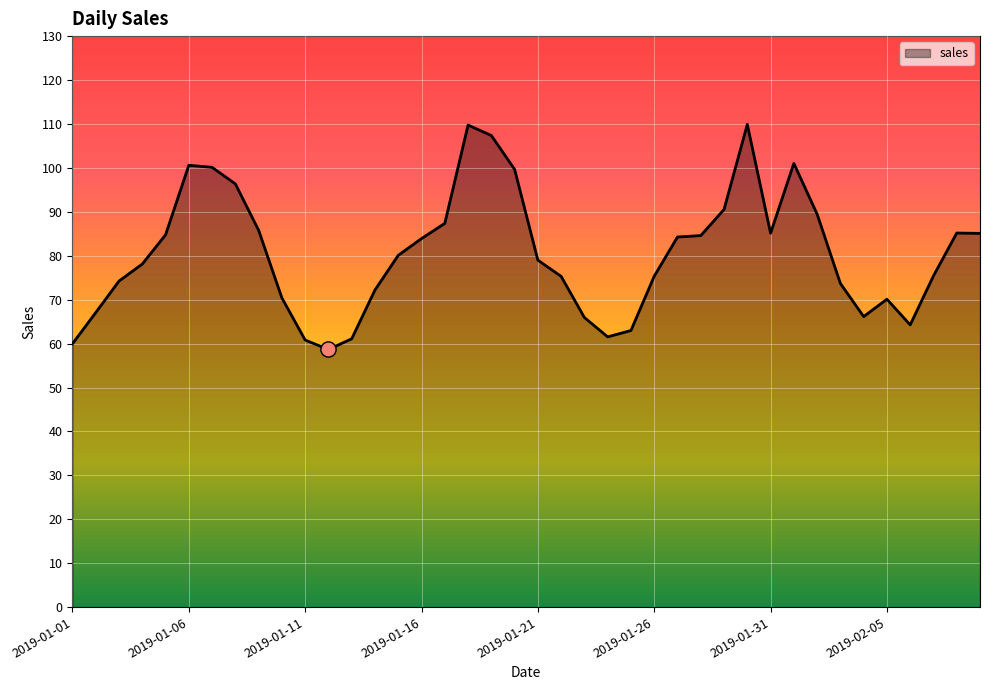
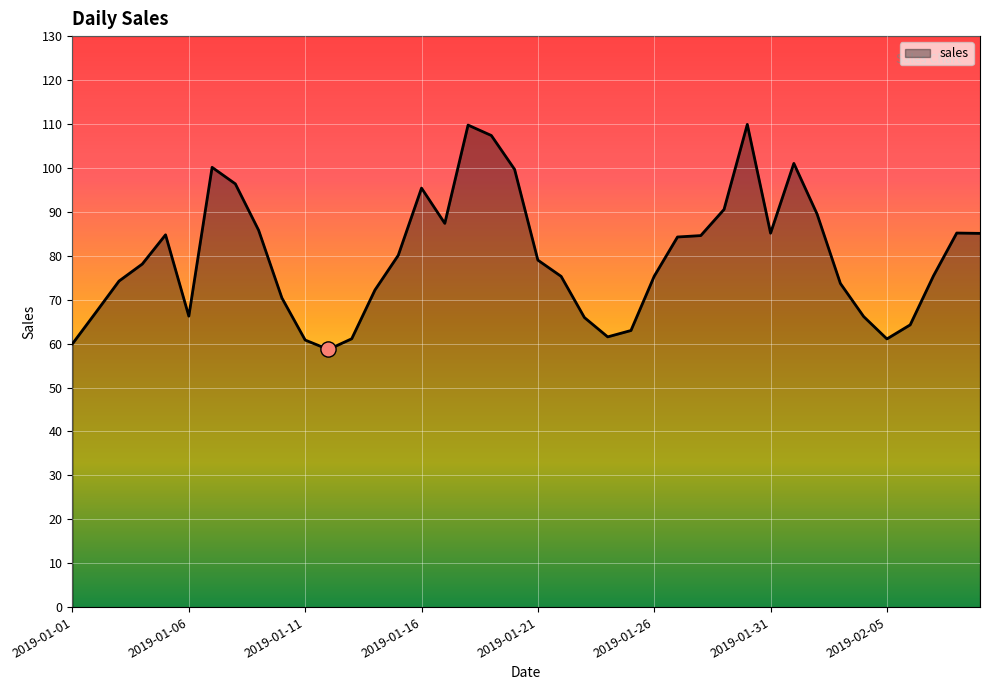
  {
    "sales": {
      "2019-01-01": 60,
-     "2019-01-06": 101,
+     "2019-01-06": 66,
      "2019-01-11": 61,
-     "2019-01-16": 84,
+     "2019-01-16": 95,
      "2019-01-21": 79,
      "2019-01-26": 75,
      "2019-01-31": 85,
-     "2019-02-05": 70
+     "2019-02-05": 61
    }
  }
